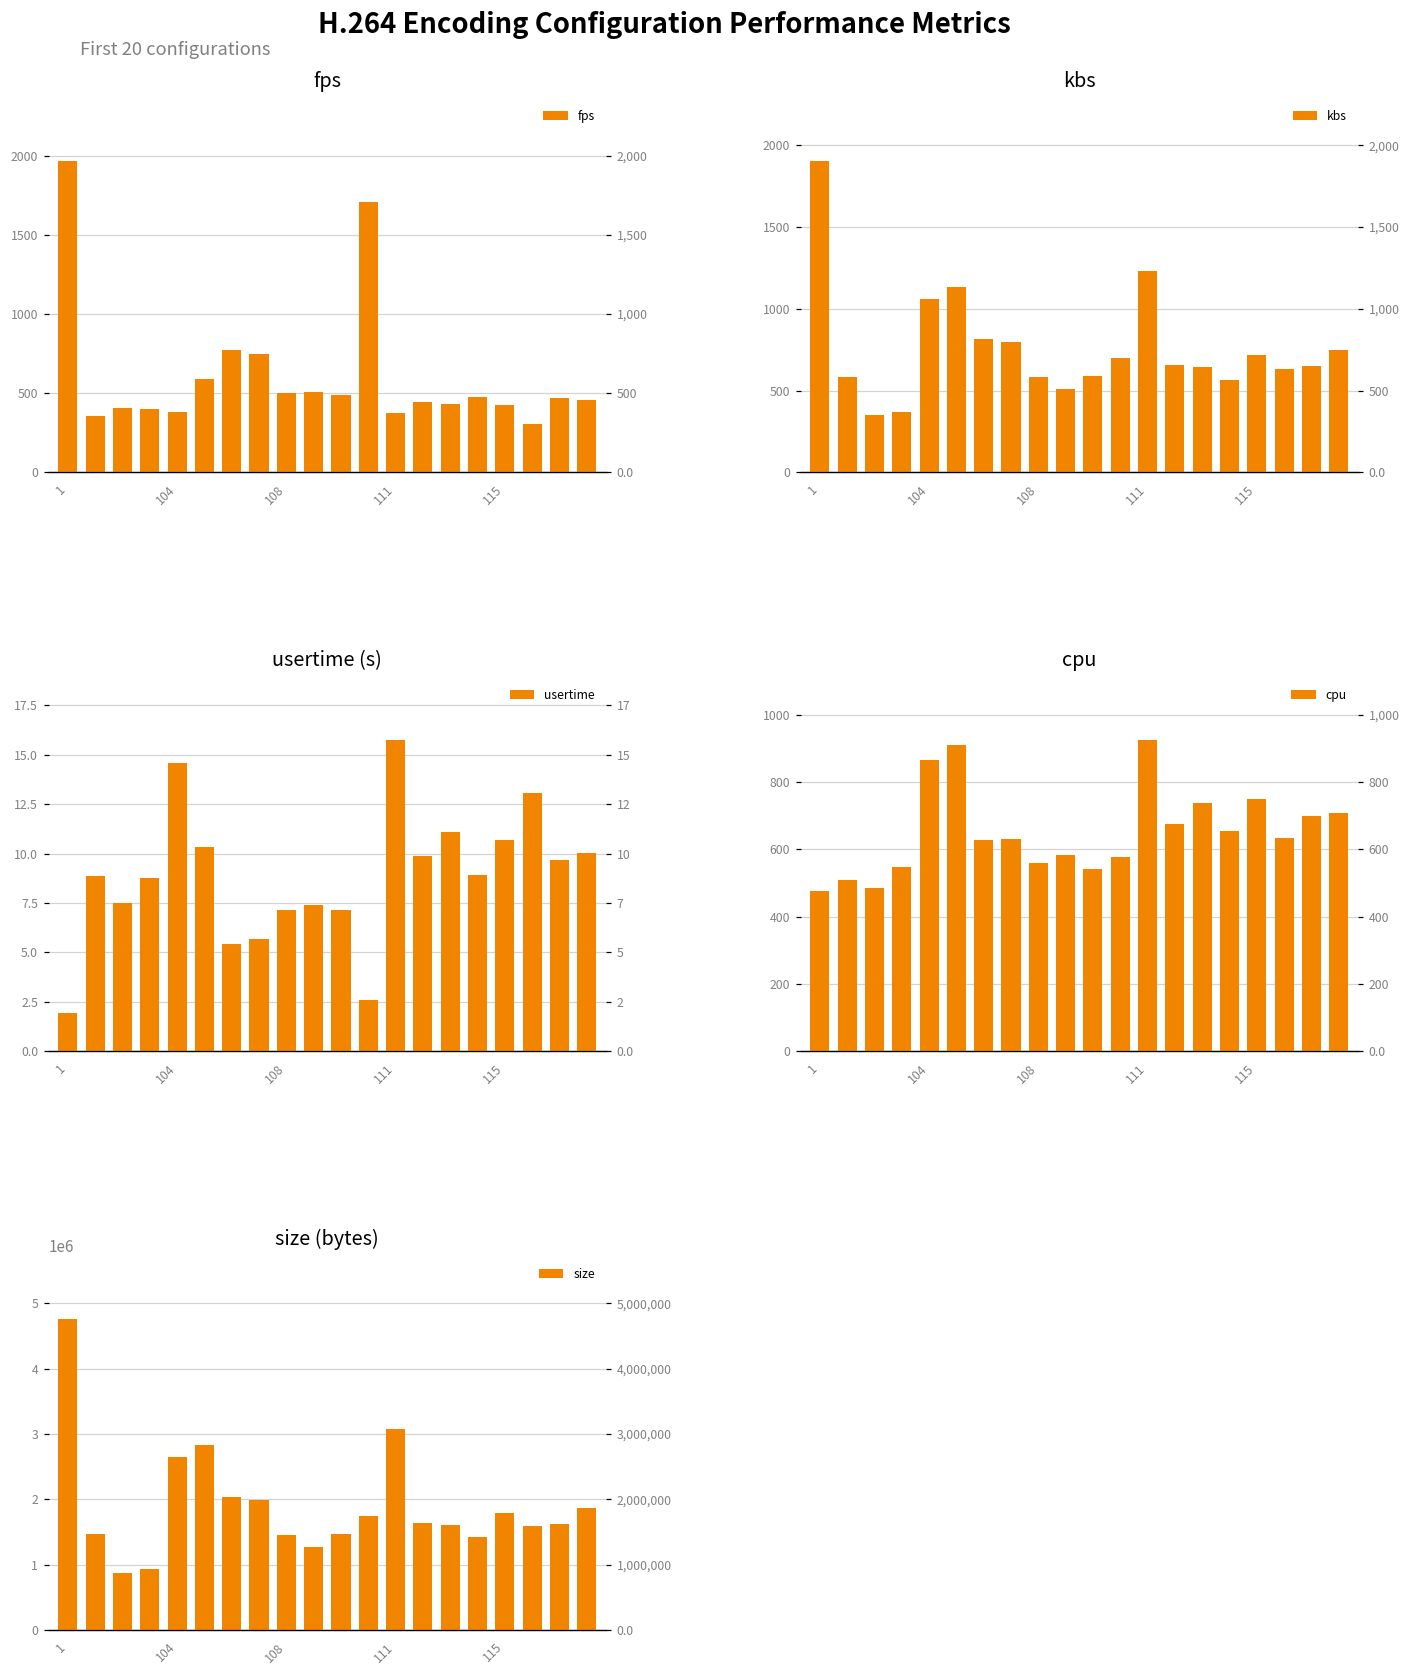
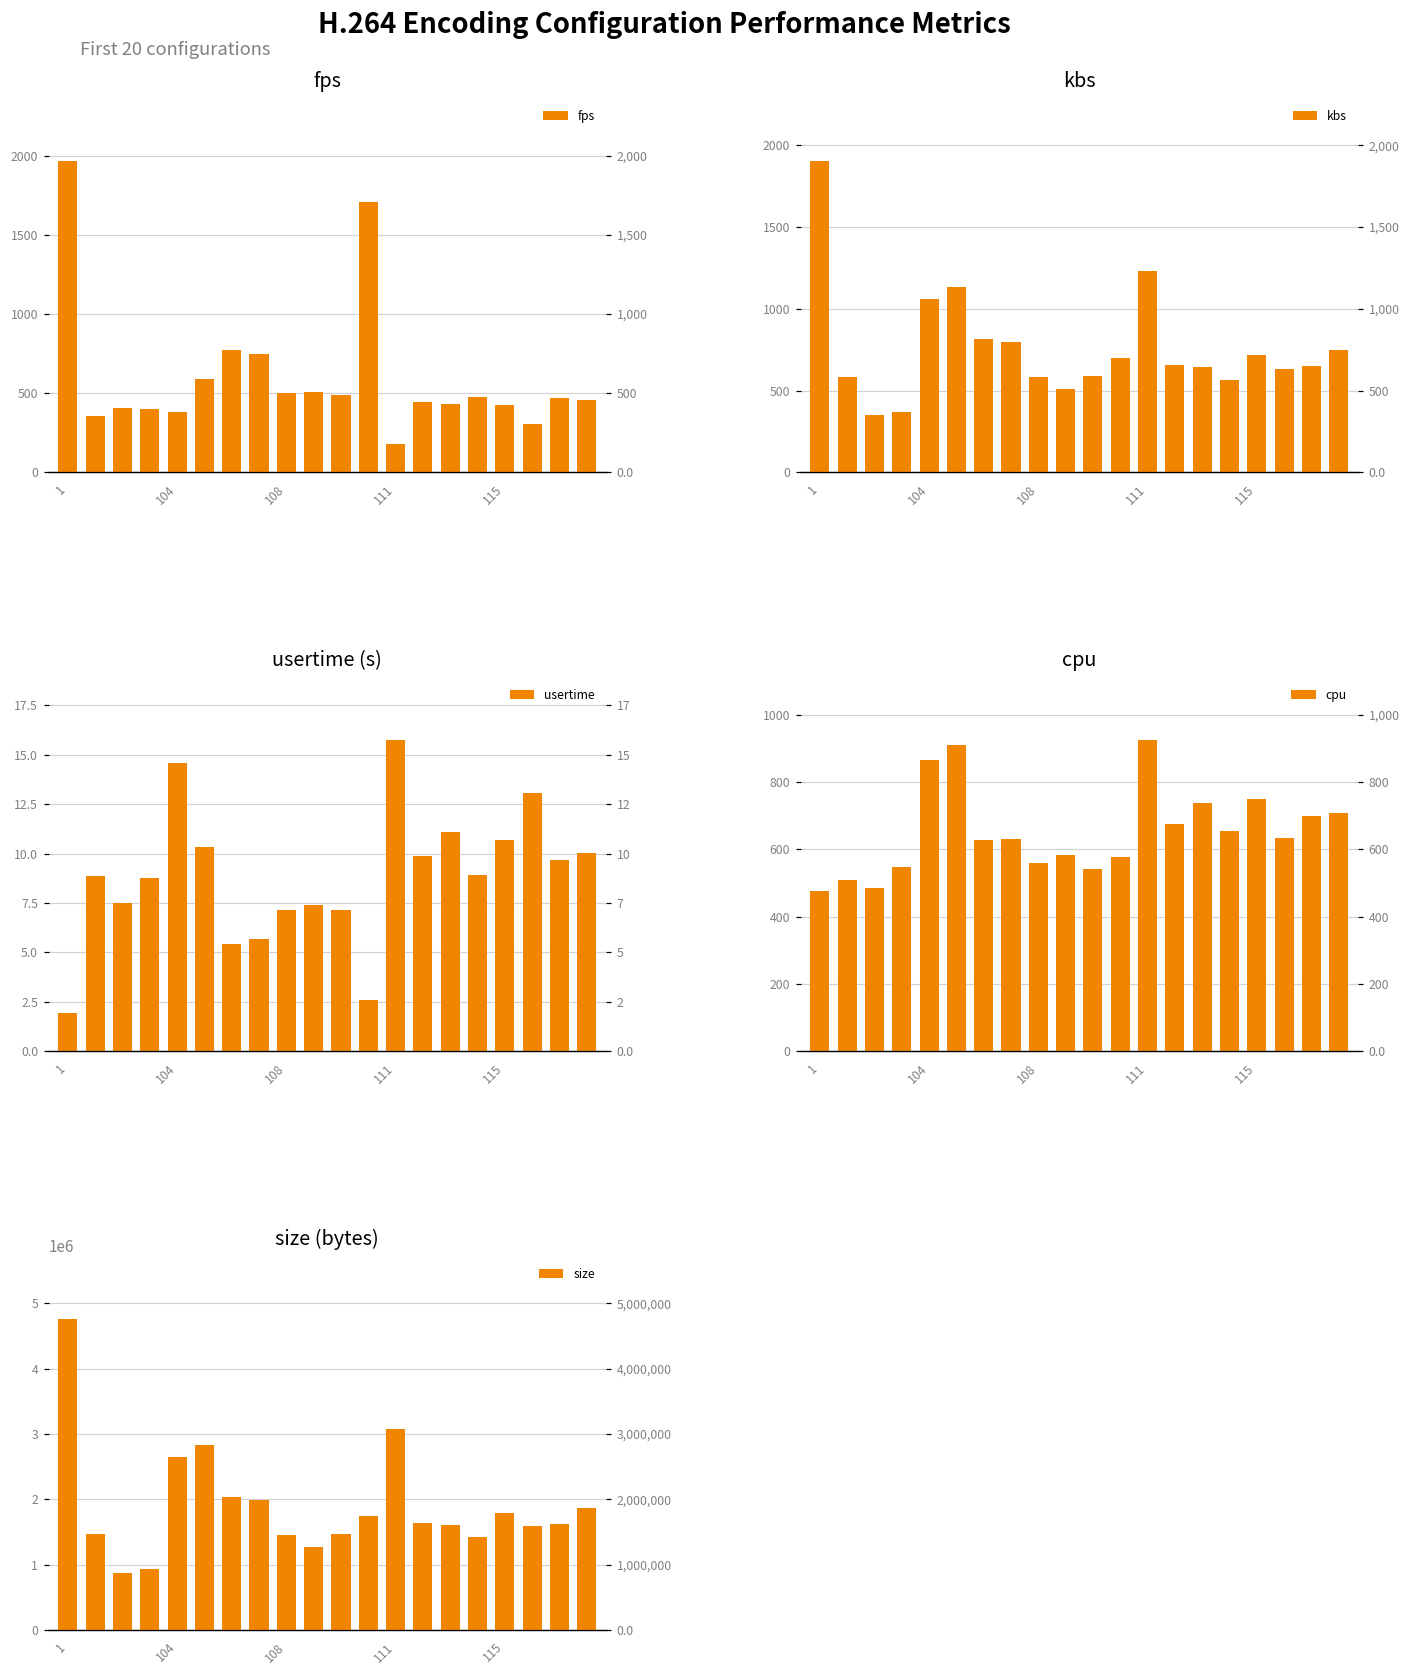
  {
    "fps": {
      "1": 1960,
      "104": 380,
      "108": 500,
-     "111": 380,
+     "111": 180,
      "115": 430
    },
    "kbs": {
      "1": 1900,
      "104": 1060,
      "108": 580,
      "111": 1230,
      "115": 720
    },
    "usertime (s)": {
      "1": 1.9,
      "104": 14.6,
      "108": 7.2,
      "111": 15.7,
      "115": 10.7
    },
    "cpu": {
      "1": 480,
      "104": 870,
      "108": 560,
      "111": 930,
      "115": 750
    },
    "size (bytes)": {
      "1": 4800000,
      "104": 2700000,
      "108": 1500000,
      "111": 3100000,
      "115": 1800000
    }
  }
